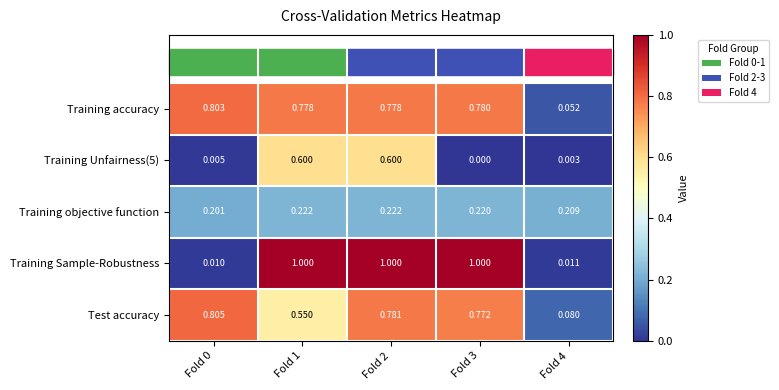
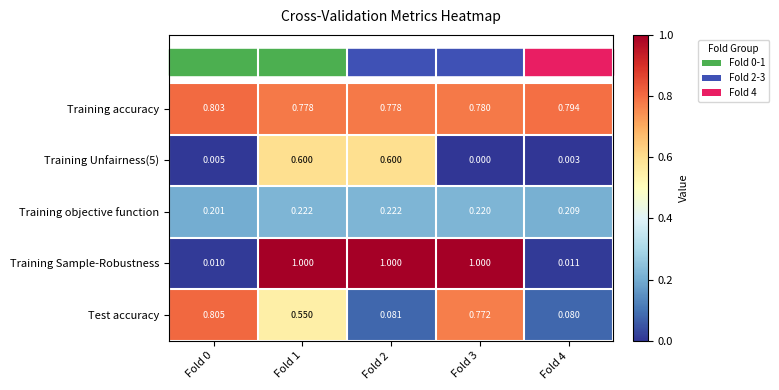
  {
    "Training accuracy": {
      "Fold 0": 0.803,
      "Fold 1": 0.778,
      "Fold 2": 0.778,
      "Fold 3": 0.780,
-     "Fold 4": 0.052
+     "Fold 4": 0.794
    },
    "Training Unfairness(5)": {
      "Fold 0": 0.005,
      "Fold 1": 0.600,
      "Fold 2": 0.600,
      "Fold 3": 0.000,
      "Fold 4": 0.003
    },
    "Training objective function": {
      "Fold 0": 0.201,
      "Fold 1": 0.222,
      "Fold 2": 0.222,
      "Fold 3": 0.220,
      "Fold 4": 0.209
    },
    "Training Sample-Robustness": {
      "Fold 0": 0.010,
      "Fold 1": 1.000,
      "Fold 2": 1.000,
      "Fold 3": 1.000,
      "Fold 4": 0.011
    },
    "Test accuracy": {
      "Fold 0": 0.805,
      "Fold 1": 0.550,
-     "Fold 2": 0.781,
+     "Fold 2": 0.081,
      "Fold 3": 0.772,
      "Fold 4": 0.080
    }
  }
